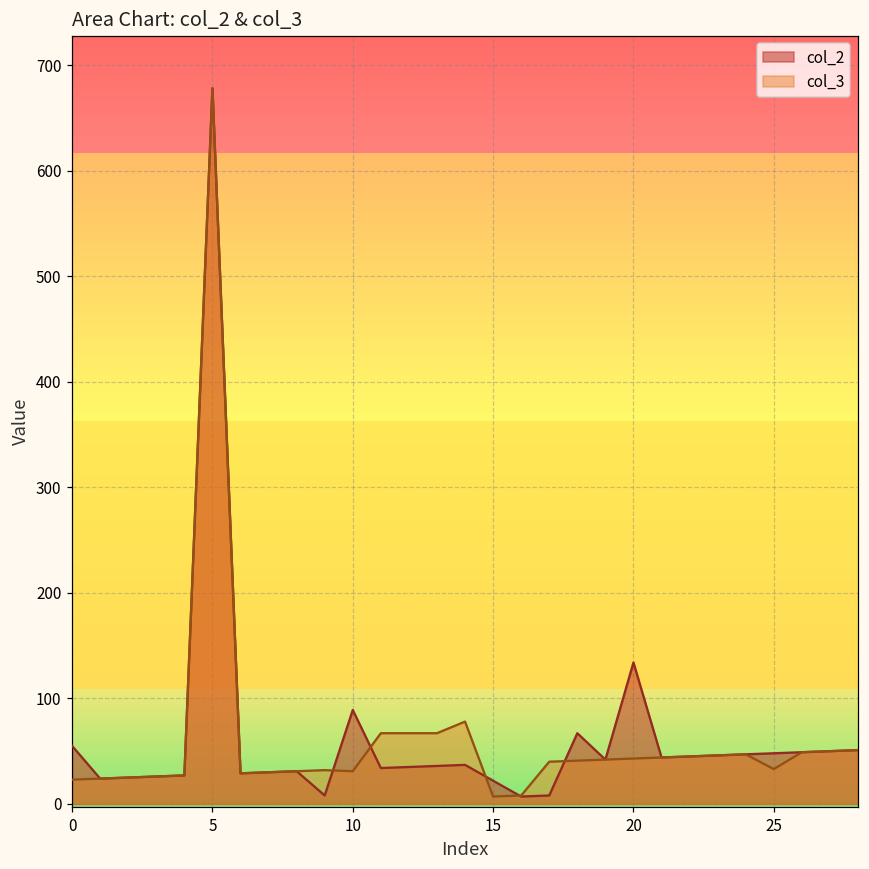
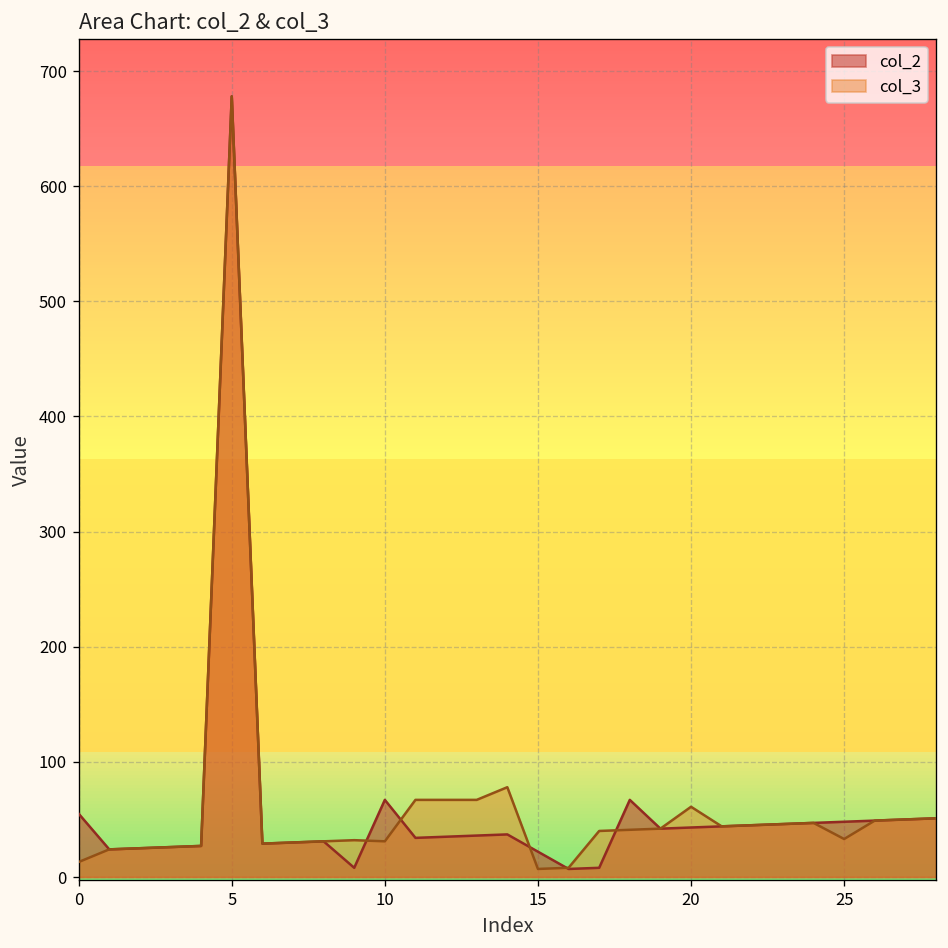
  {
    "col_2": {
      "0": 60,
-     "10": 90,
+     "10": 70,
      "15": 20,
-     "20": 130,
+     "20": 40,
      "25": 50
    },
    "col_3": {
-     "0": 20,
+     "0": 10,
      "10": 30,
      "15": 10,
-     "20": 40,
+     "20": 60,
      "25": 30
    }
  }
